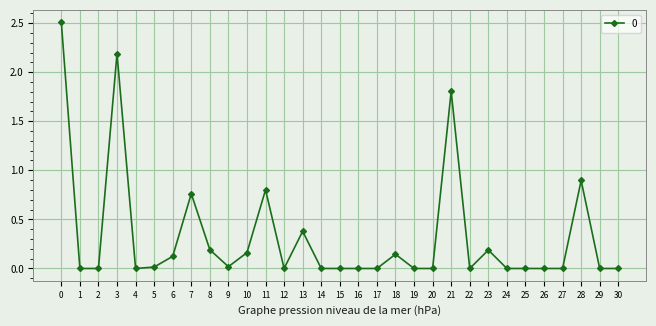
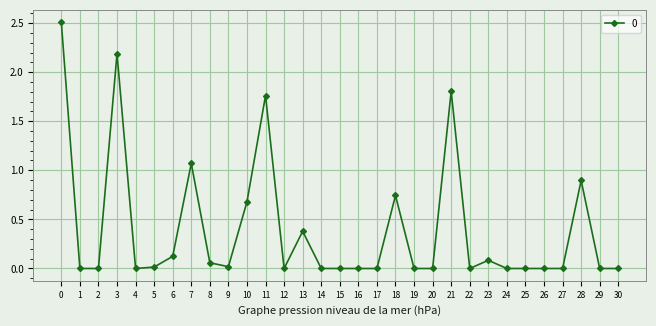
  {
    "0": 2.5,
    "1": 0.0,
    "2": 0.0,
    "3": 2.2,
    "4": 0.0,
    "5": 0.0,
    "6": 0.1,
-   "7": 0.8,
-   "8": 0.2,
+   "7": 1.1,
+   "8": 0.1,
    "9": 0.0,
-   "10": 0.2,
-   "11": 0.8,
+   "10": 0.7,
+   "11": 1.8,
    "12": 0.0,
    "13": 0.4,
    "14": 0.0,
    "15": 0.0,
    "16": 0.0,
    "17": 0.0,
-   "18": 0.1,
+   "18": 0.7,
    "19": 0.0,
    "20": 0.0,
    "21": 1.8,
    "22": 0.0,
-   "23": 0.2,
+   "23": 0.1,
    "24": 0.0,
    "25": 0.0,
    "26": 0.0,
    "27": 0.0,
    "28": 0.9,
    "29": 0.0,
    "30": 0.0
  }
